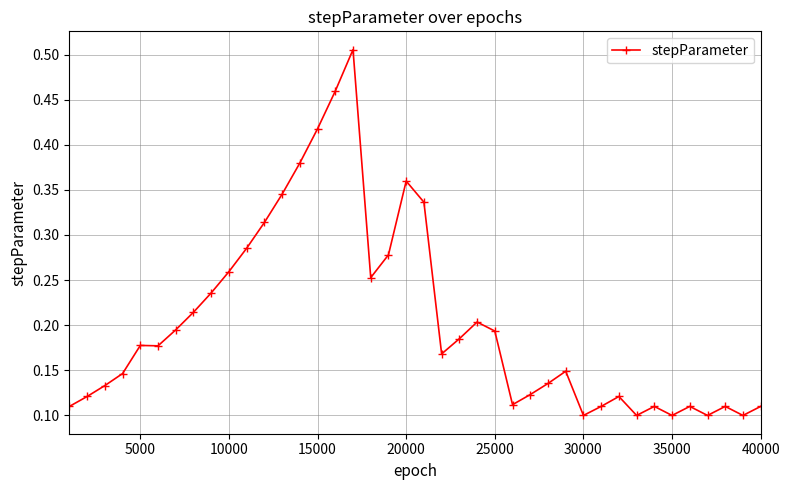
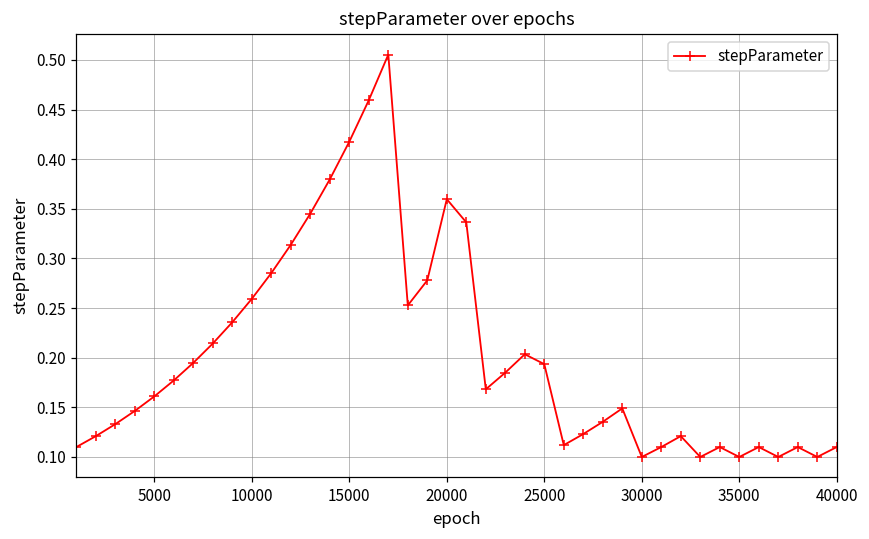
  {
-   "5000": 0.18,
+   "5000": 0.16,
    "10000": 0.26,
    "15000": 0.42,
    "20000": 0.36,
    "25000": 0.19,
    "30000": 0.10,
    "35000": 0.10,
    "40000": 0.11
  }
